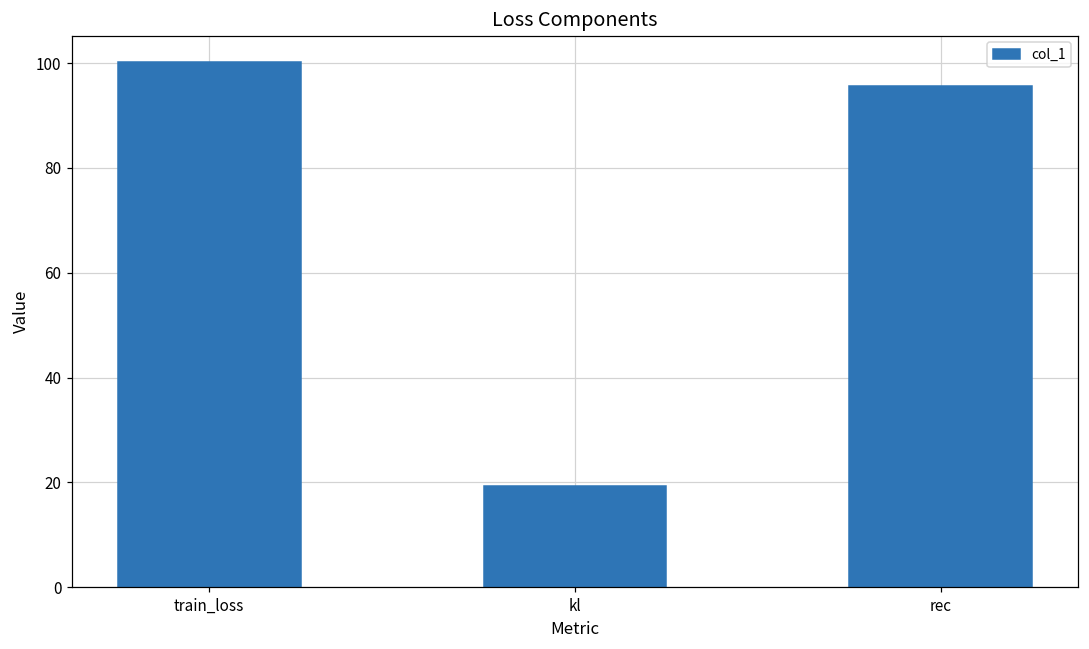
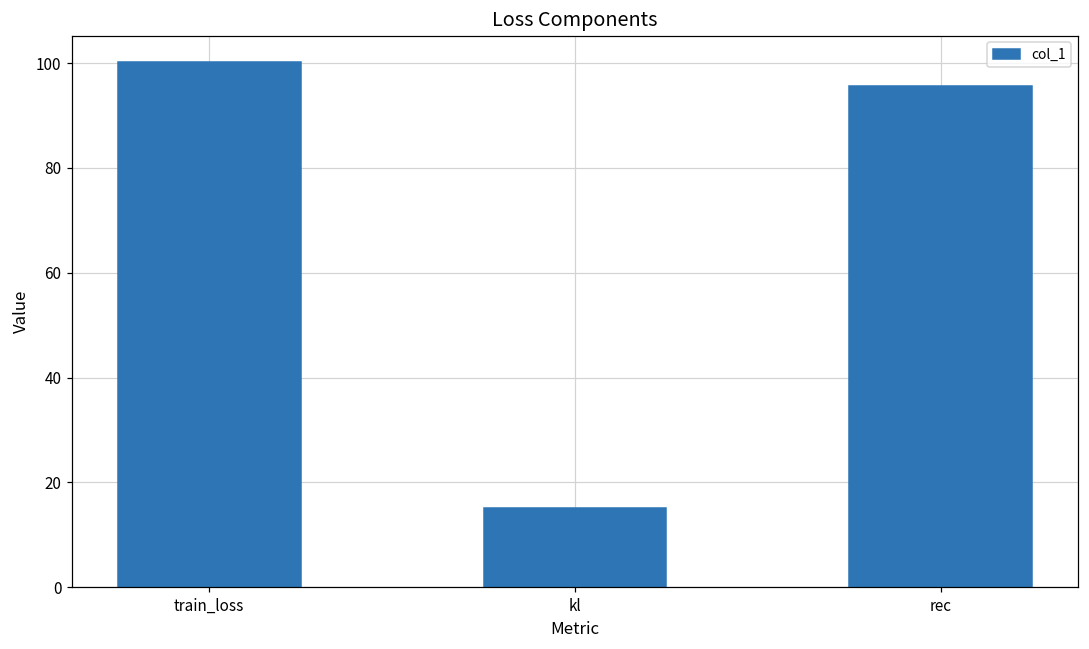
  {
    "train_loss": 100,
-   "kl": 19,
+   "kl": 15,
    "rec": 96
  }
